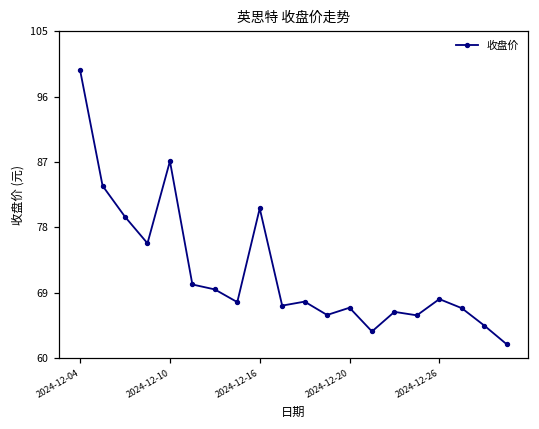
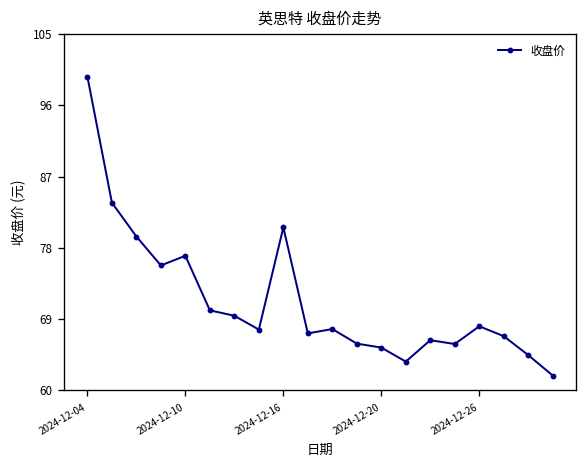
  {
    "2024-12-04": 100,
-   "2024-12-10": 87,
+   "2024-12-10": 77,
    "2024-12-16": 81,
-   "2024-12-20": 67,
+   "2024-12-20": 65,
    "2024-12-26": 68
  }
